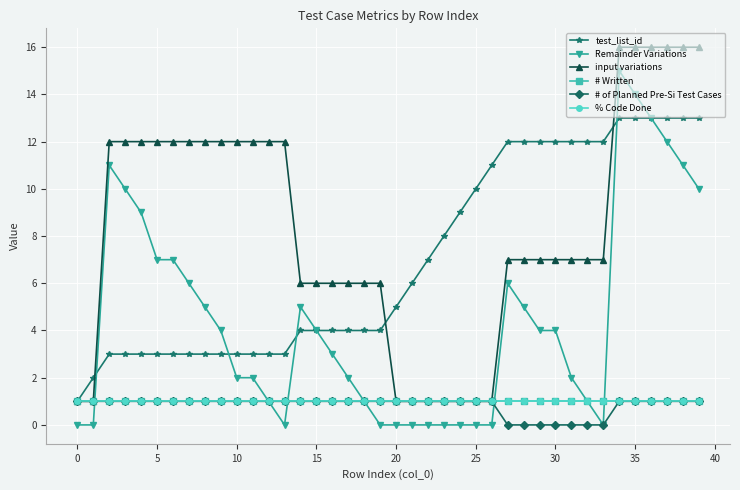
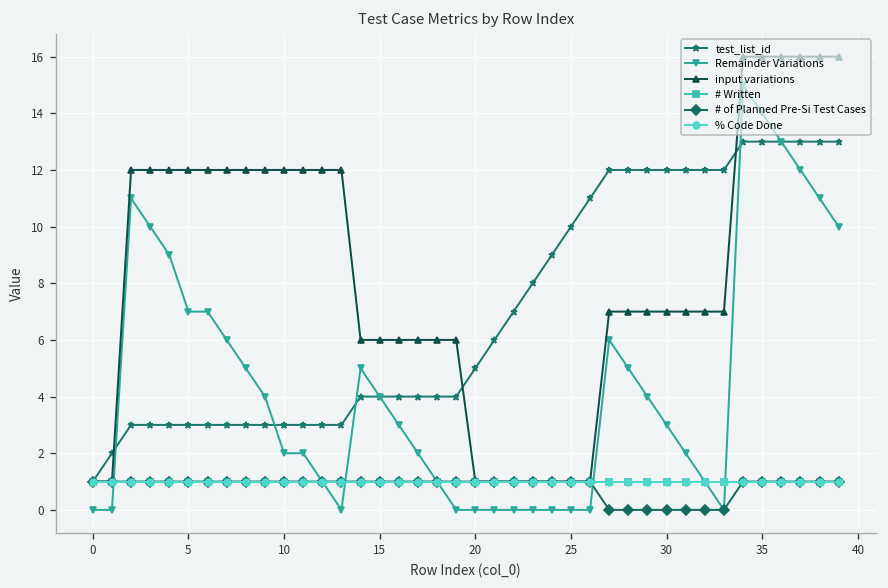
  {
    "Remainder Variations": {
      "0": 0,
      "5": 7,
      "10": 2,
      "20": 0,
      "25": 0,
-     "30": 4
+     "30": 3
    },
    "% Code Done": {
      "30": 1
    }
  }
